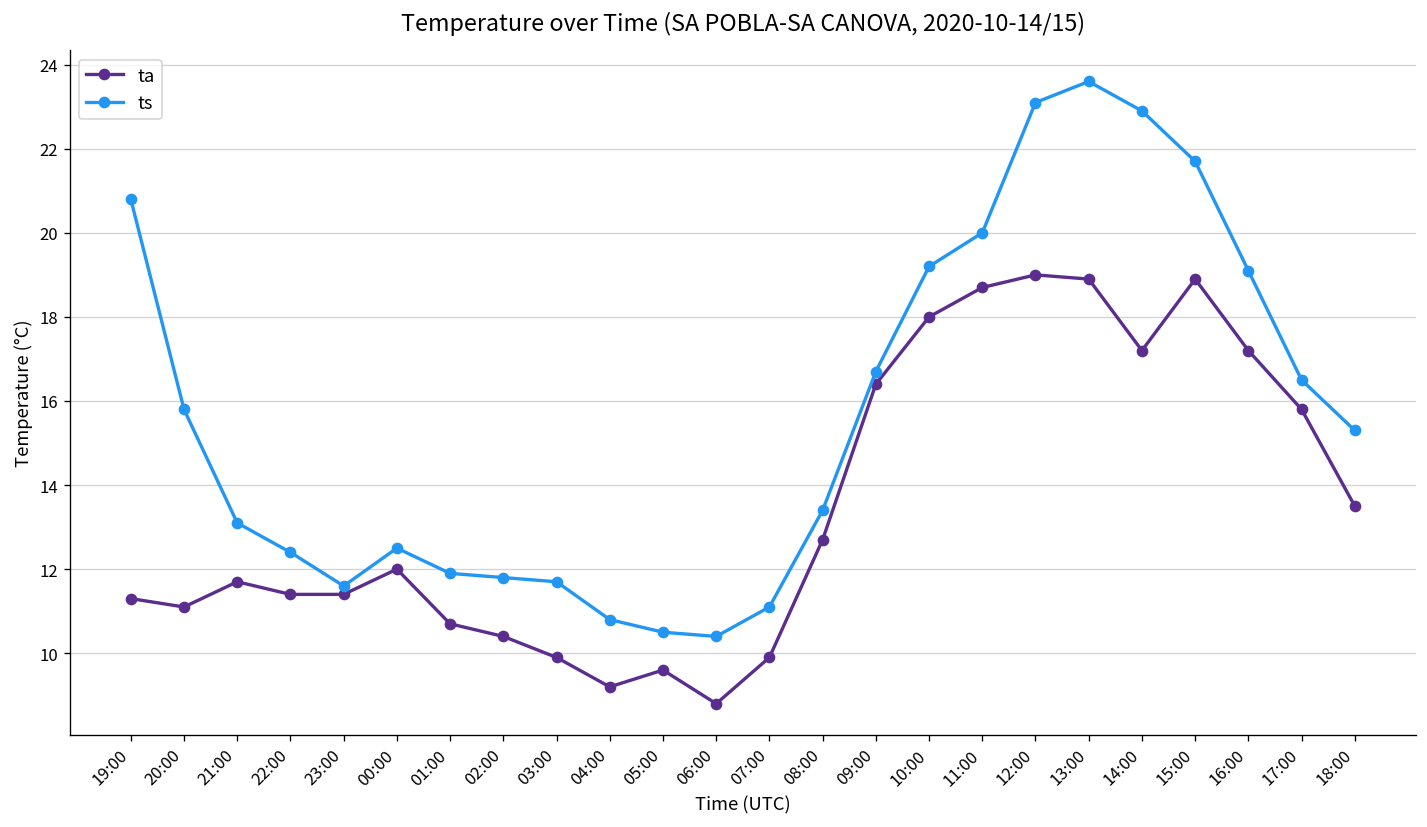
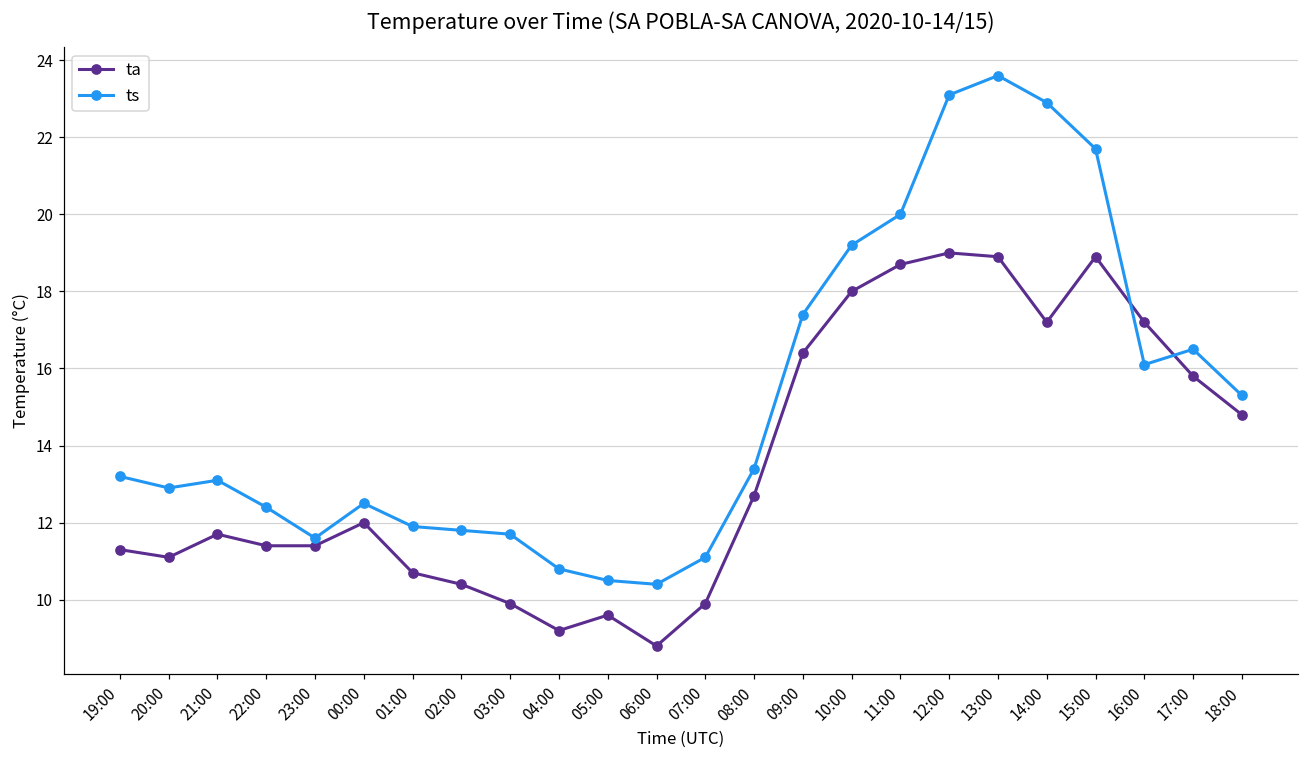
  {
    "ta": {
      "19:00": 11.3,
      "20:00": 11.1,
      "21:00": 11.7,
      "22:00": 11.4,
      "23:00": 11.4,
      "00:00": 12.0,
      "01:00": 10.7,
      "02:00": 10.4,
      "03:00": 9.9,
      "04:00": 9.2,
      "05:00": 9.6,
      "06:00": 8.8,
      "07:00": 9.9,
      "08:00": 12.7,
      "09:00": 16.4,
      "10:00": 18.0,
      "11:00": 18.7,
      "12:00": 19.0,
      "13:00": 18.9,
      "14:00": 17.2,
      "15:00": 18.9,
      "16:00": 17.2,
      "17:00": 15.8,
-     "18:00": 13.5
+     "18:00": 14.8
    },
    "ts": {
-     "19:00": 20.8,
-     "20:00": 15.8,
+     "19:00": 13.2,
+     "20:00": 12.9,
      "21:00": 13.1,
      "22:00": 12.4,
      "23:00": 11.6,
      "00:00": 12.5,
      "01:00": 11.9,
      "02:00": 11.8,
      "03:00": 11.7,
      "04:00": 10.8,
      "05:00": 10.5,
      "06:00": 10.4,
      "07:00": 11.1,
      "08:00": 13.4,
-     "09:00": 16.7,
+     "09:00": 17.4,
      "10:00": 19.2,
      "11:00": 20.0,
      "12:00": 23.1,
      "13:00": 23.6,
      "14:00": 22.9,
      "15:00": 21.7,
-     "16:00": 19.1,
+     "16:00": 16.1,
      "17:00": 16.5,
      "18:00": 15.3
    }
  }
